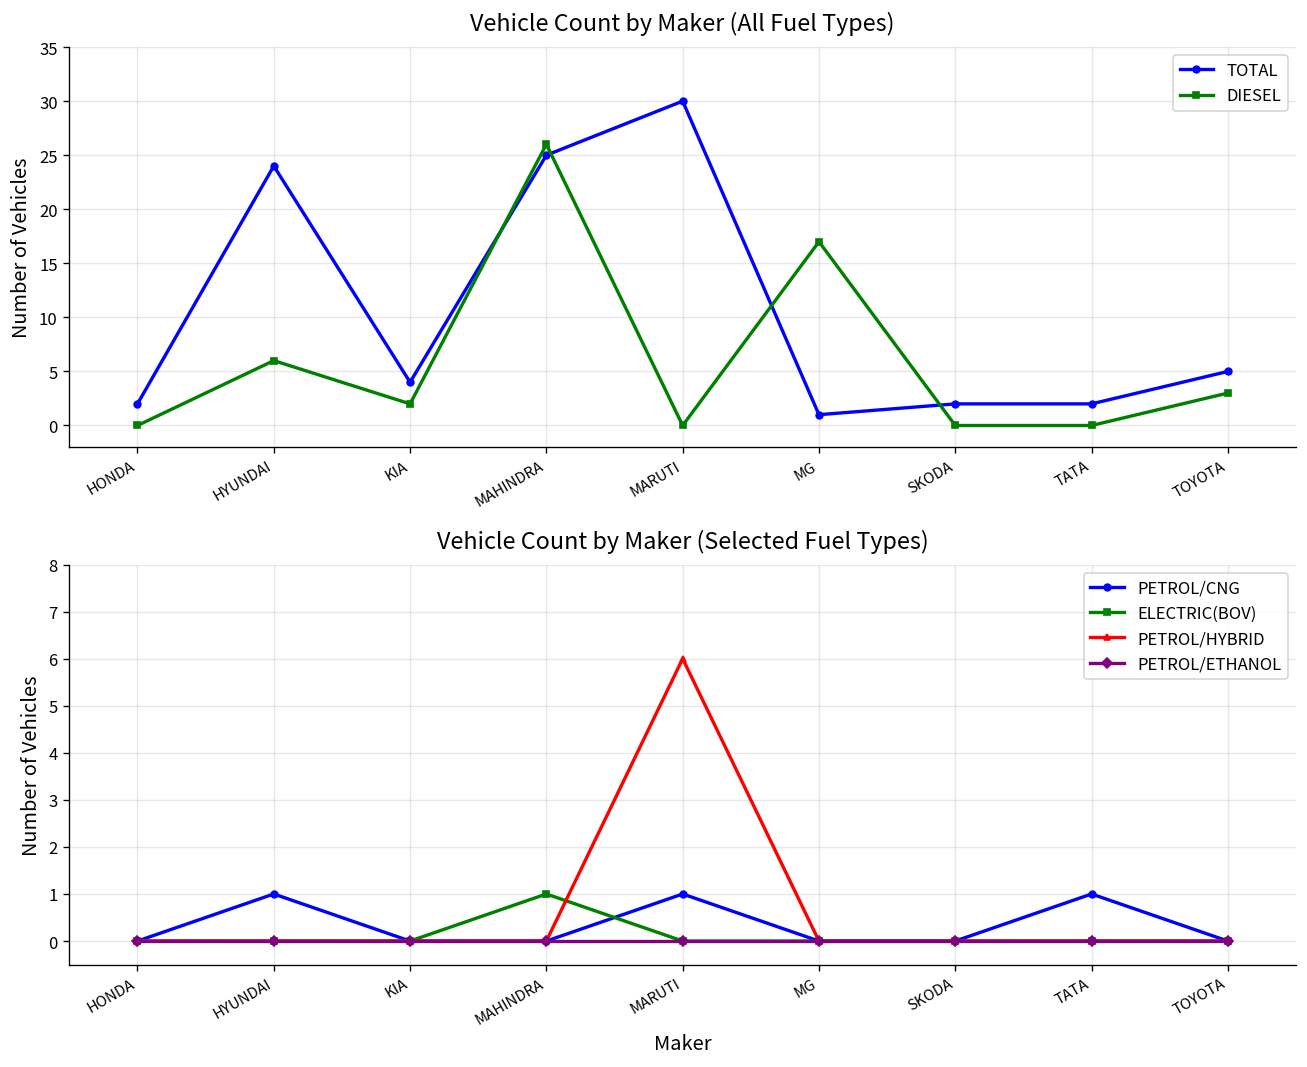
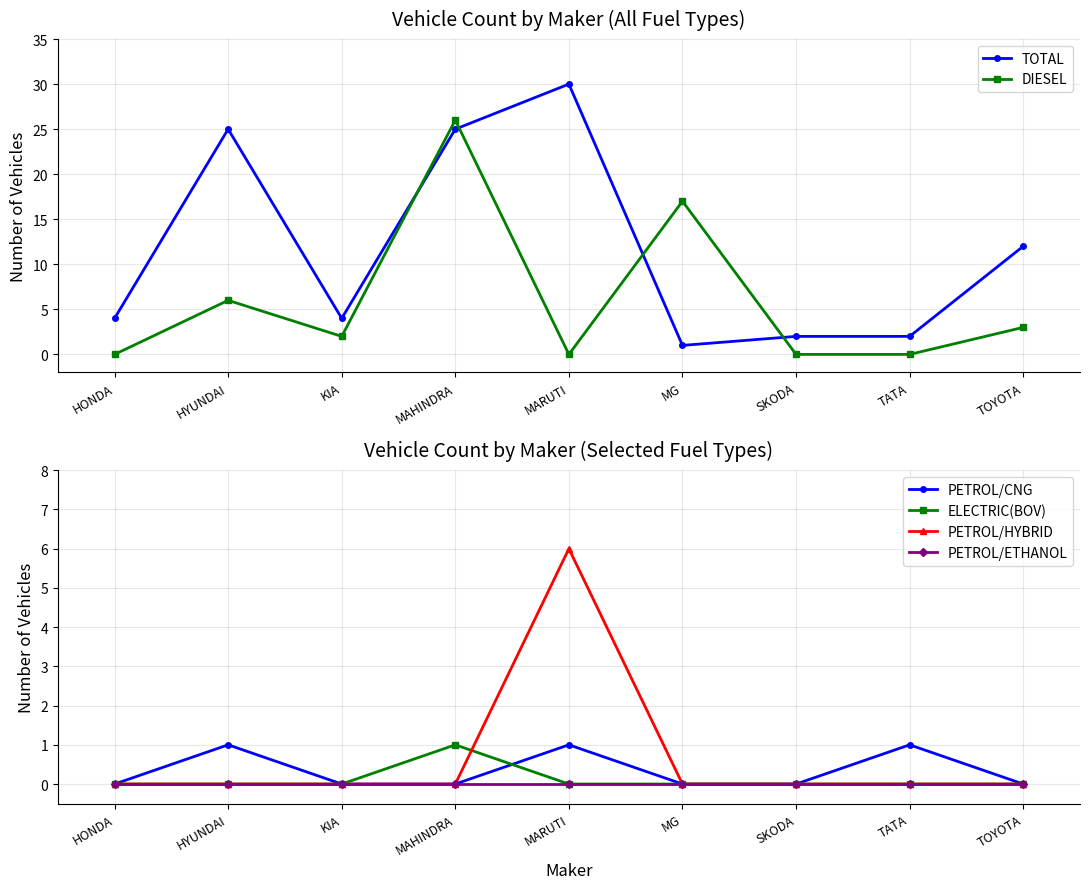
  {
    "Vehicle Count by Maker (All Fuel Types)": {
      "TOTAL": {
-       "HONDA": 2,
-       "HYUNDAI": 24,
+       "HONDA": 4,
+       "HYUNDAI": 25,
        "KIA": 4,
        "MAHINDRA": 25,
        "MARUTI": 30,
        "MG": 1,
        "SKODA": 2,
        "TATA": 2,
-       "TOYOTA": 5
+       "TOYOTA": 12
      },
      "DIESEL": {
        "HONDA": 0,
        "HYUNDAI": 6,
        "KIA": 2,
        "MAHINDRA": 26,
        "MARUTI": 0,
        "MG": 17,
        "SKODA": 0,
        "TATA": 0,
        "TOYOTA": 3
      }
    },
    "Vehicle Count by Maker (Selected Fuel Types)": {
      "PETROL/CNG": {
        "HYUNDAI": 1.0,
        "MARUTI": 1.0,
        "TATA": 1.0
      },
      "ELECTRIC(BOV)": {
        "MAHINDRA": 1.0
      },
      "PETROL/HYBRID": {
        "MARUTI": 6.0
      }
    }
  }
